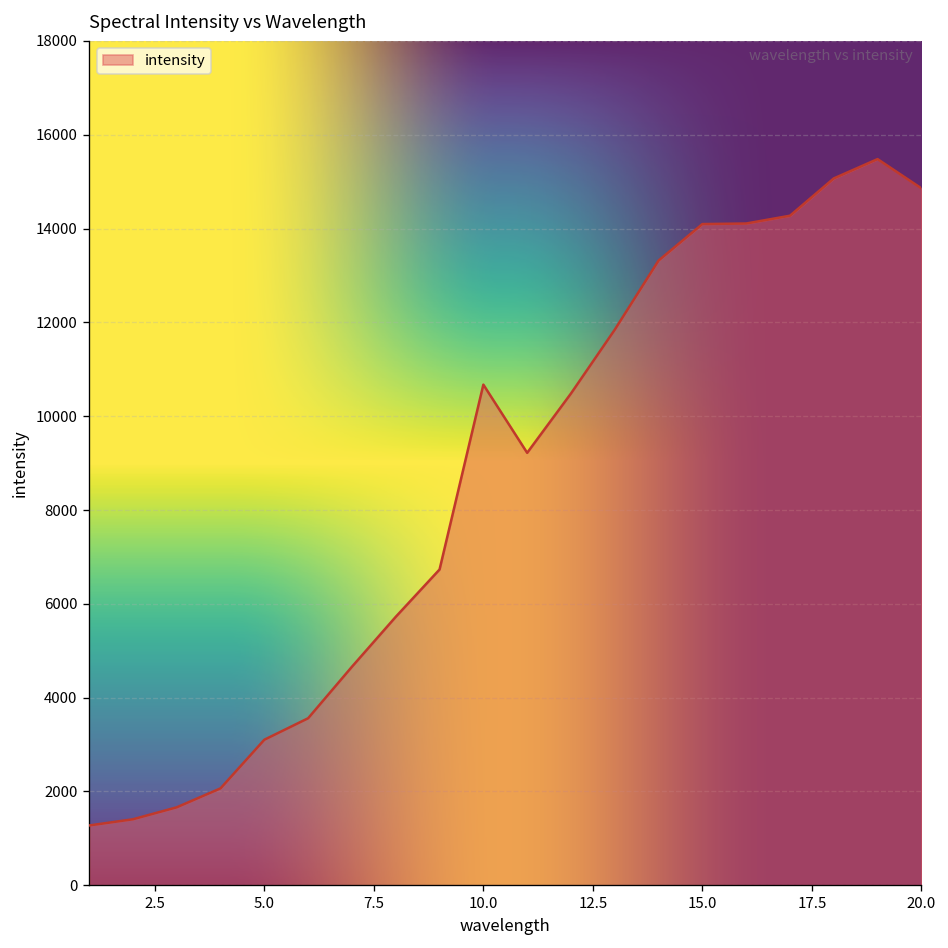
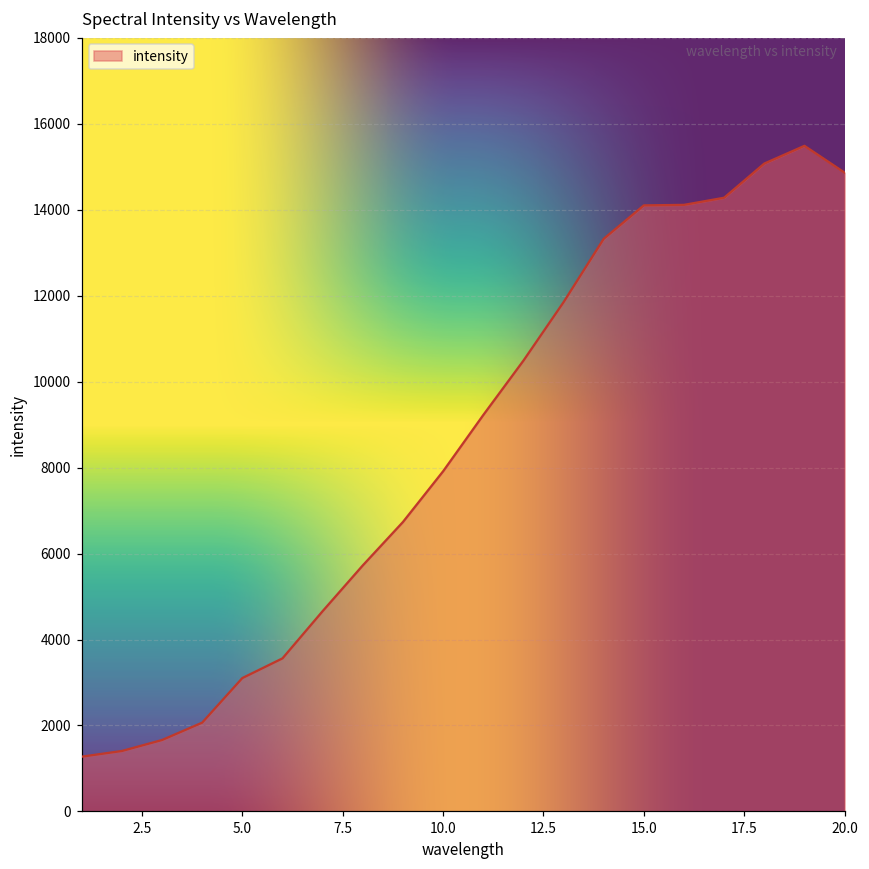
  {
    "5.0": 3100,
-   "10.0": 10700,
+   "10.0": 7900,
    "15.0": 14100,
    "20.0": 14900
  }
